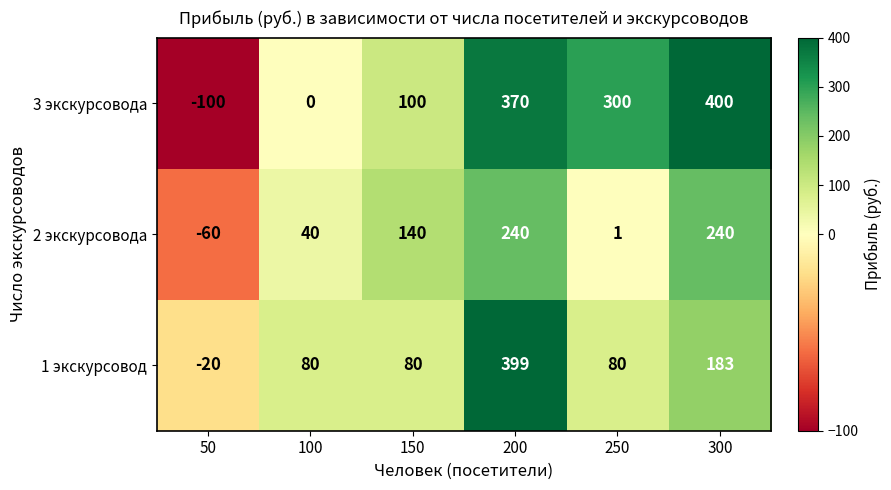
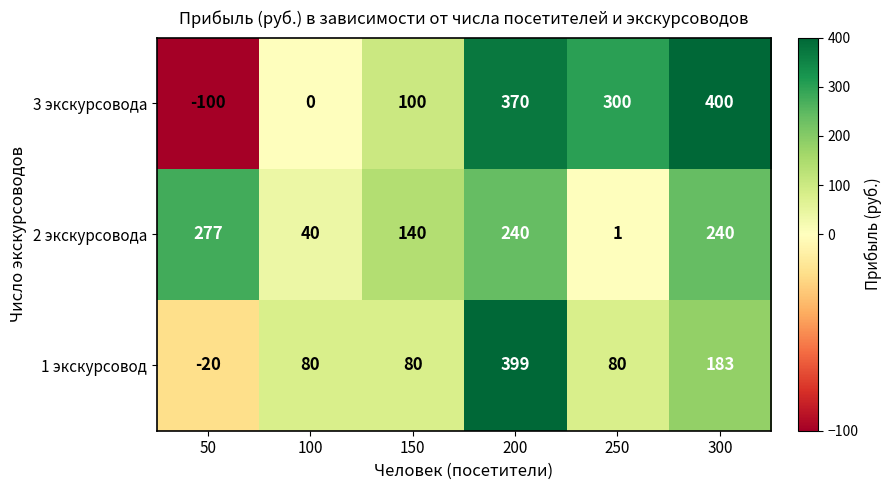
  {
    "3 экскурсовода": {
      "50": -100,
      "100": 0,
      "150": 100,
      "200": 370,
      "250": 300,
      "300": 400
    },
    "2 экскурсовода": {
-     "50": -60,
+     "50": 277,
      "100": 40,
      "150": 140,
      "200": 240,
      "250": 1,
      "300": 240
    },
    "1 экскурсовод": {
      "50": -20,
      "100": 80,
      "150": 80,
      "200": 399,
      "250": 80,
      "300": 183
    }
  }
